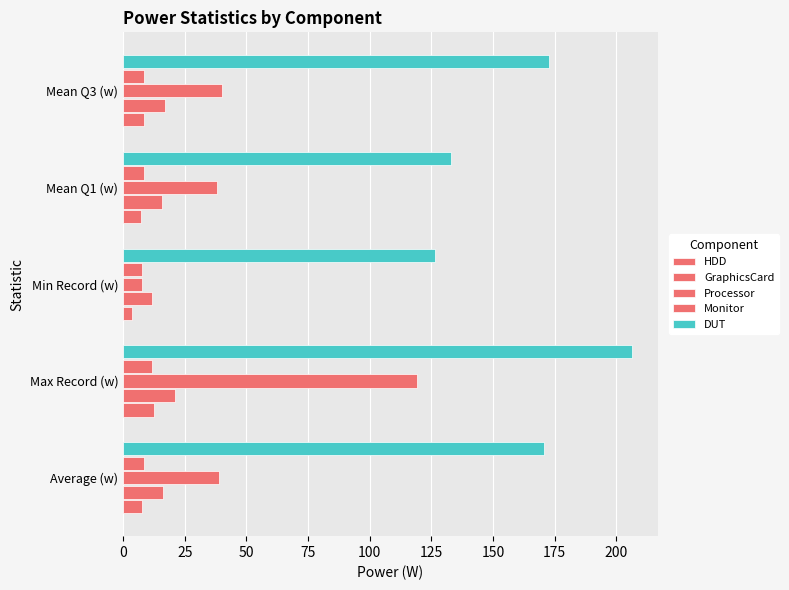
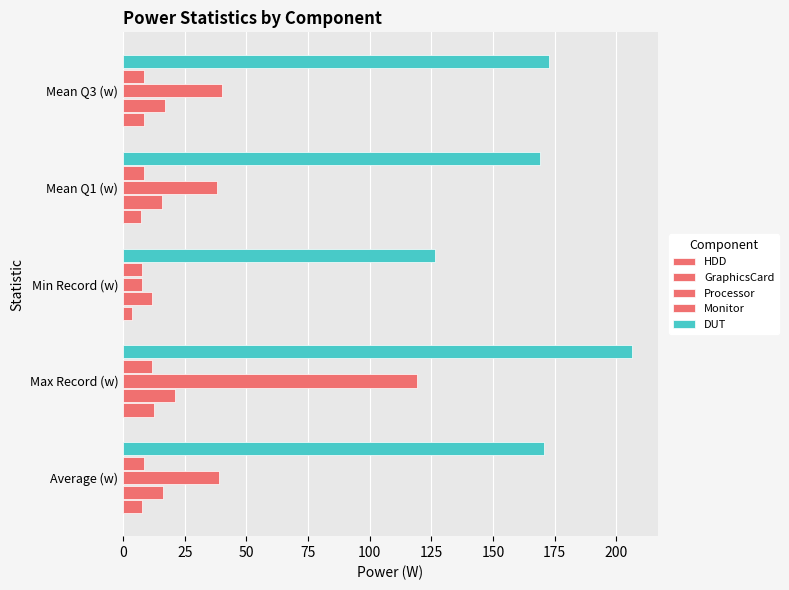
  {
    "DUT": {
      "Mean Q3 (w)": 173,
-     "Mean Q1 (w)": 133,
+     "Mean Q1 (w)": 169,
      "Min Record (w)": 127,
      "Max Record (w)": 207,
      "Average (w)": 171
    }
  }
